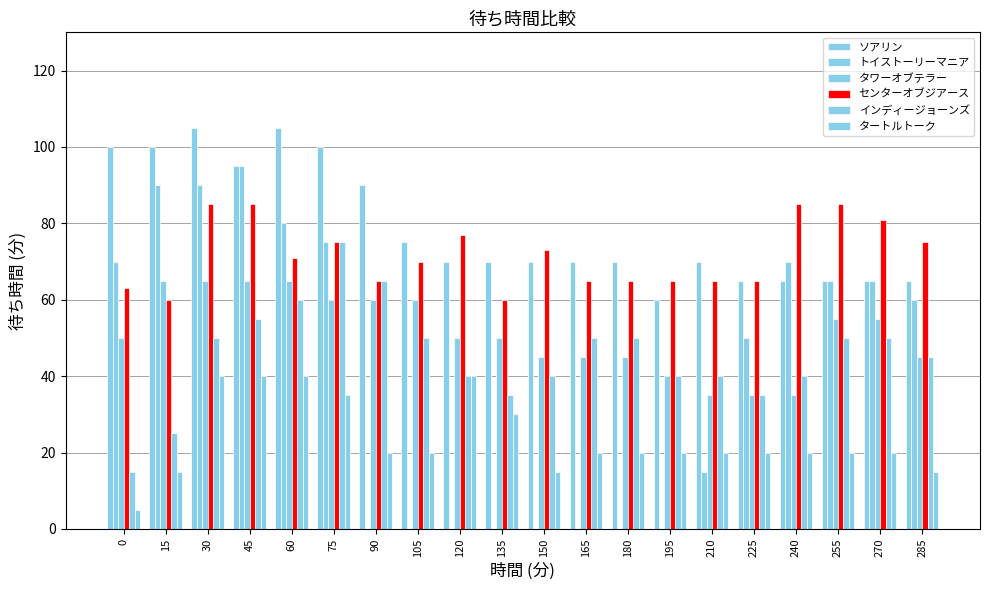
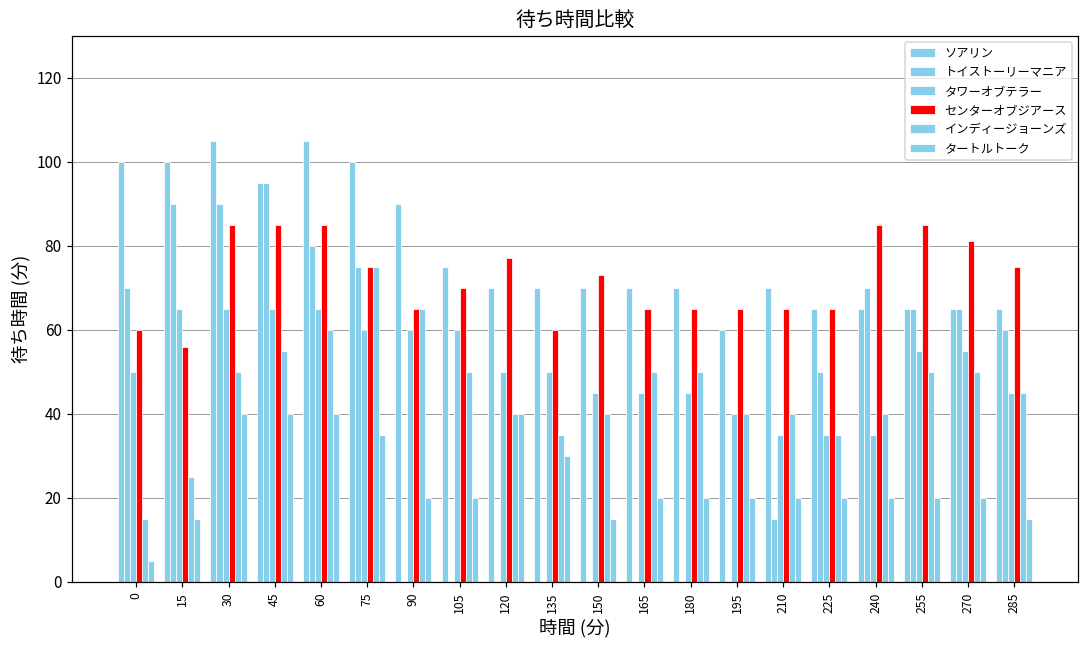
  {
    "センターオブジアース": {
-     "0": 63,
-     "15": 60,
+     "0": 60,
+     "15": 56,
      "30": 85,
      "45": 85,
-     "60": 71,
+     "60": 85,
      "75": 75,
      "90": 65,
      "105": 70,
      "120": 77,
      "135": 60,
      "150": 73,
      "165": 65,
      "180": 65,
      "195": 65,
      "210": 65,
      "225": 65,
      "240": 85,
      "255": 85,
      "270": 81,
      "285": 75
    }
  }
